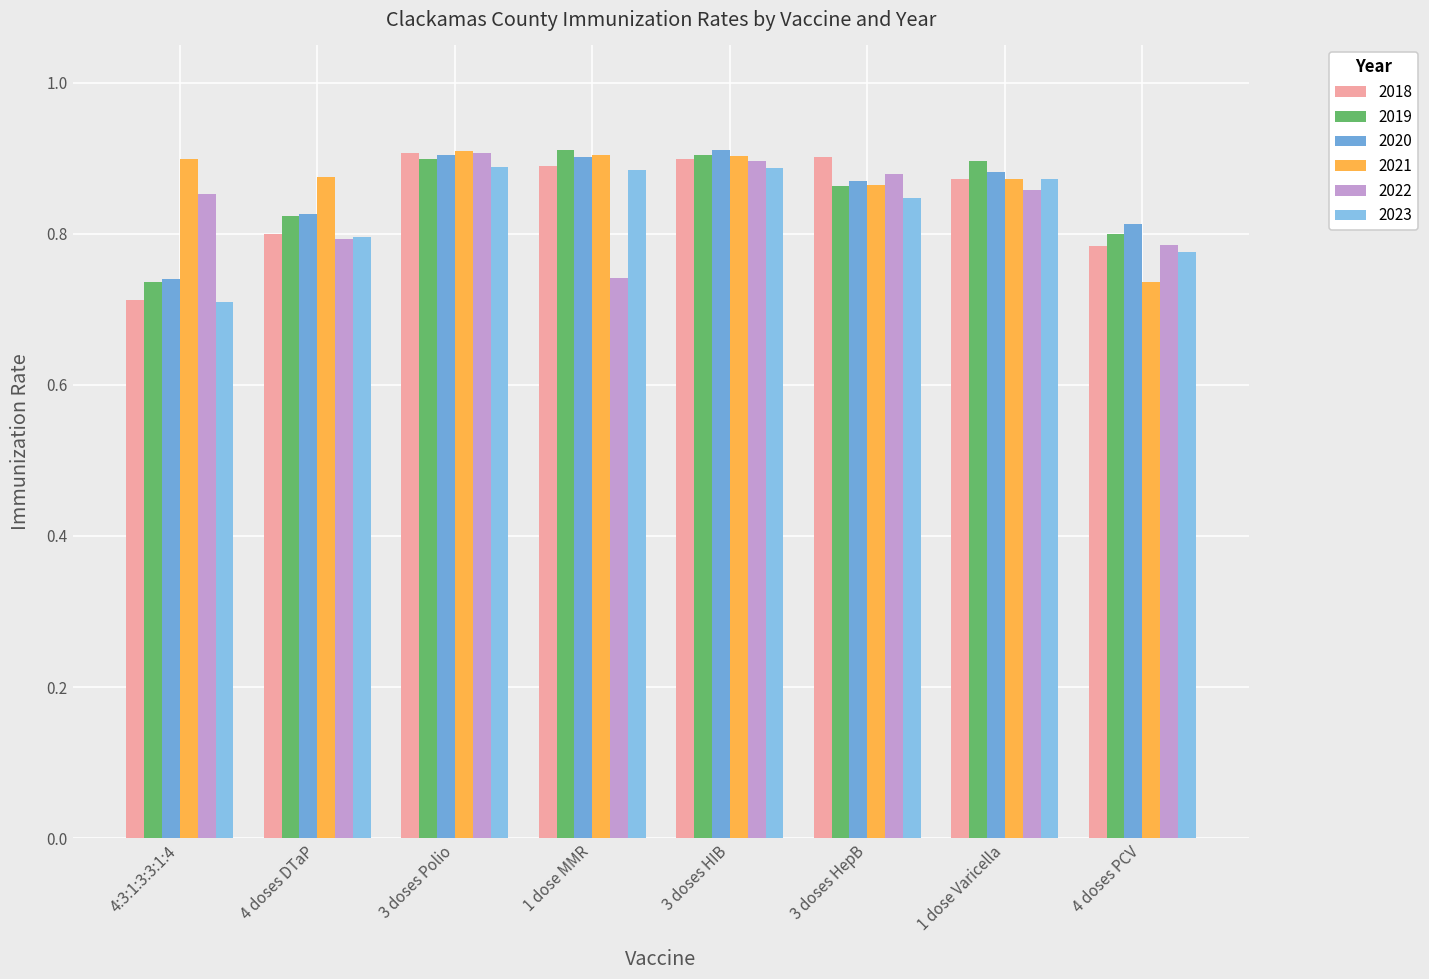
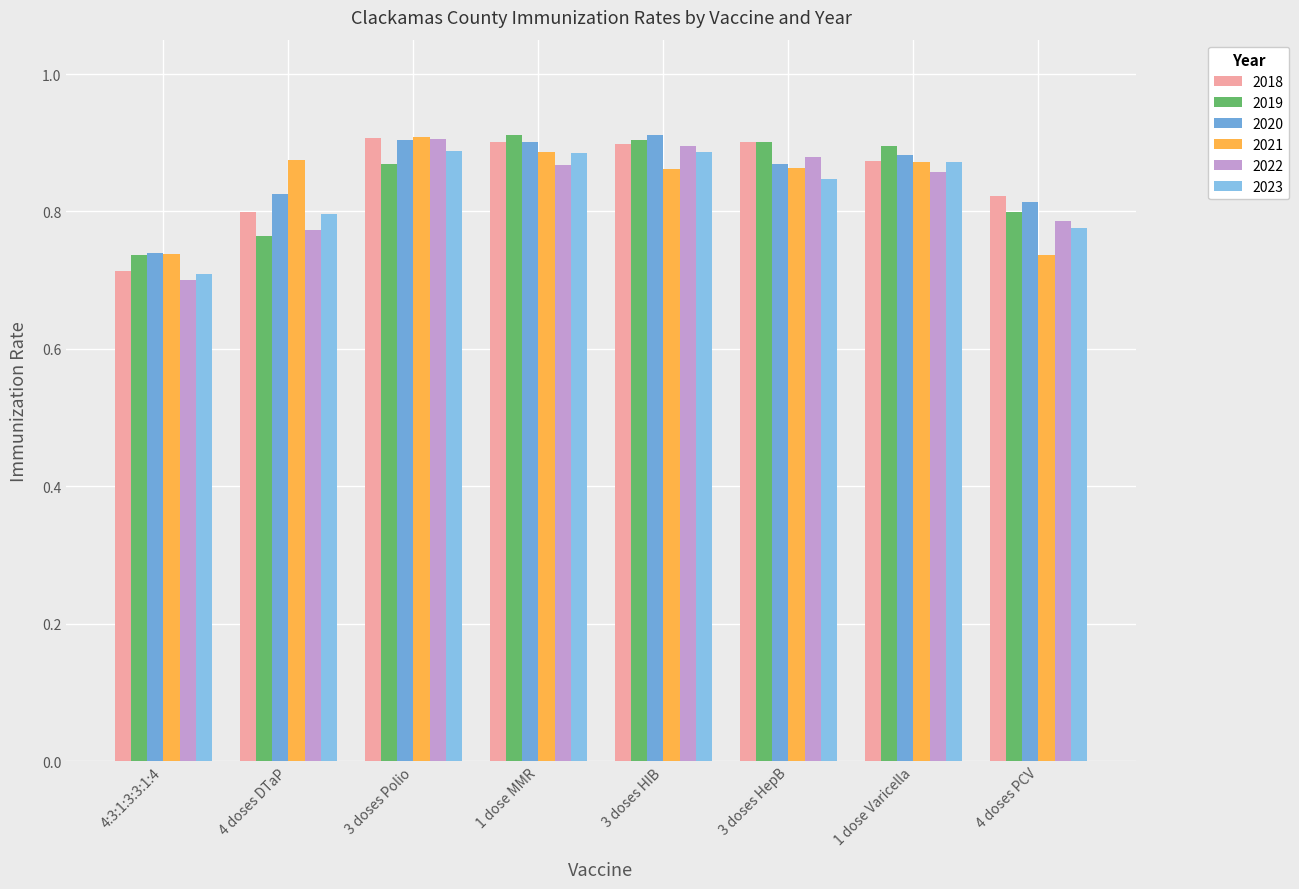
  {
    "2018": {
      "4:3:1:3:3:1:4": 0.71,
      "4 doses DTaP": 0.80,
      "3 doses Polio": 0.91,
-     "1 dose MMR": 0.89,
+     "1 dose MMR": 0.90,
      "3 doses HIB": 0.90,
      "3 doses HepB": 0.90,
      "1 dose Varicella": 0.87,
-     "4 doses PCV": 0.78
+     "4 doses PCV": 0.82
    },
    "2019": {
      "4:3:1:3:3:1:4": 0.74,
-     "4 doses DTaP": 0.82,
-     "3 doses Polio": 0.90,
+     "4 doses DTaP": 0.76,
+     "3 doses Polio": 0.87,
      "1 dose MMR": 0.91,
      "3 doses HIB": 0.90,
-     "3 doses HepB": 0.86,
+     "3 doses HepB": 0.90,
      "1 dose Varicella": 0.90,
      "4 doses PCV": 0.80
    },
    "2021": {
-     "4:3:1:3:3:1:4": 0.90,
+     "4:3:1:3:3:1:4": 0.74,
      "4 doses DTaP": 0.88,
      "3 doses Polio": 0.91,
-     "1 dose MMR": 0.90,
-     "3 doses HIB": 0.90,
+     "1 dose MMR": 0.89,
+     "3 doses HIB": 0.86,
      "3 doses HepB": 0.86,
      "1 dose Varicella": 0.87,
      "4 doses PCV": 0.74
    },
    "2022": {
-     "4:3:1:3:3:1:4": 0.85,
-     "4 doses DTaP": 0.79,
+     "4:3:1:3:3:1:4": 0.70,
+     "4 doses DTaP": 0.77,
      "3 doses Polio": 0.91,
-     "1 dose MMR": 0.74,
+     "1 dose MMR": 0.87,
      "3 doses HIB": 0.90,
      "3 doses HepB": 0.88,
      "1 dose Varicella": 0.86,
      "4 doses PCV": 0.79
    }
  }
